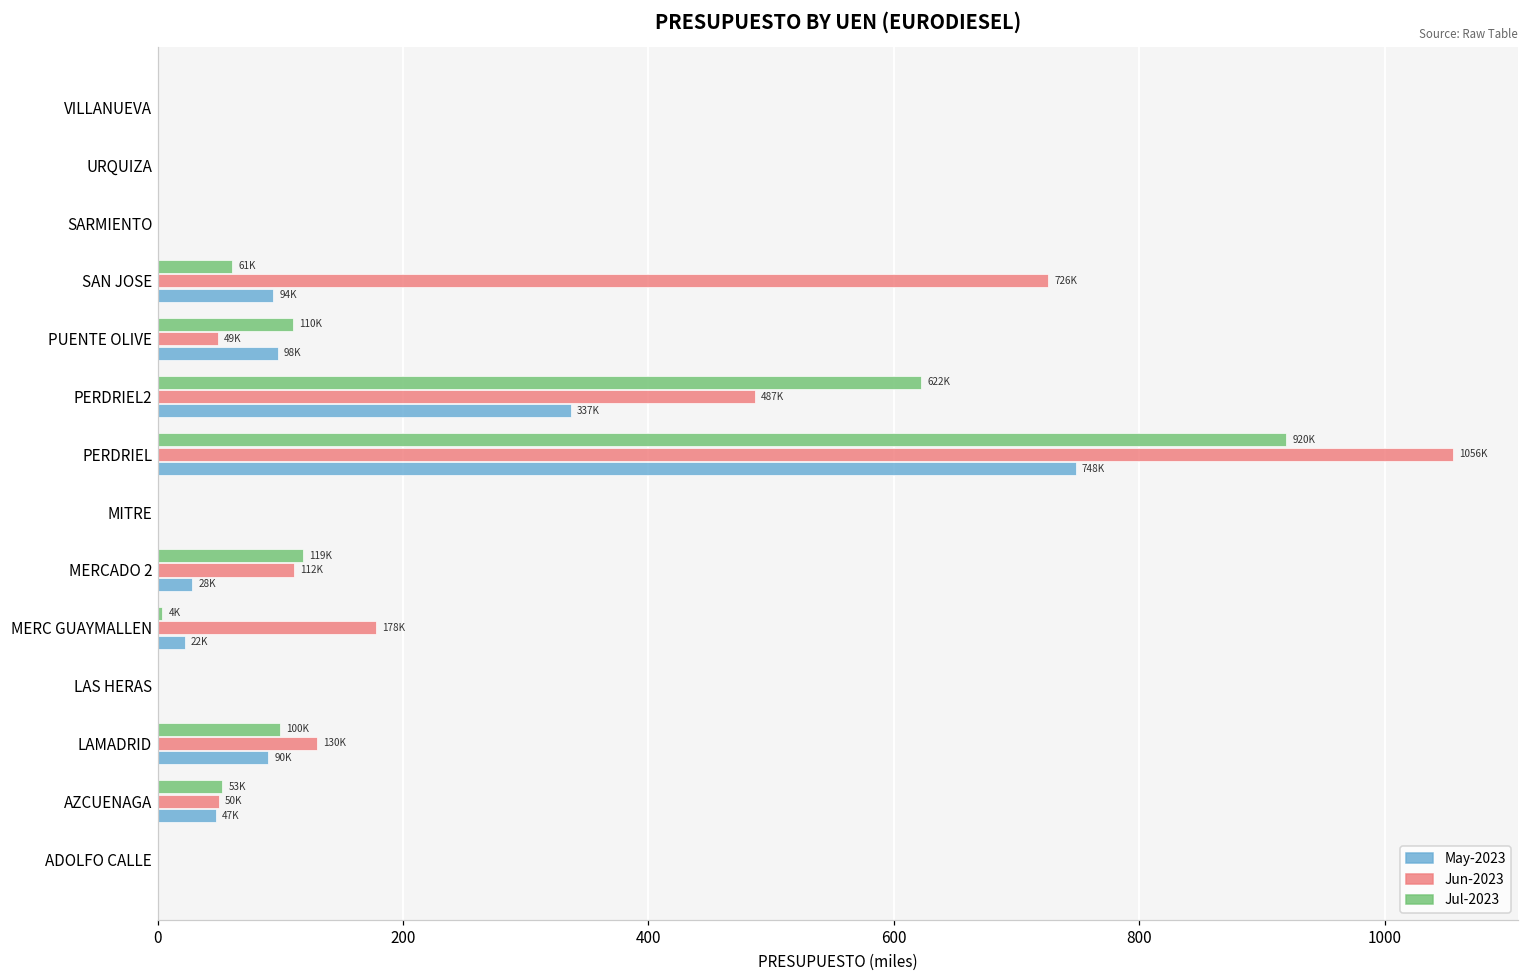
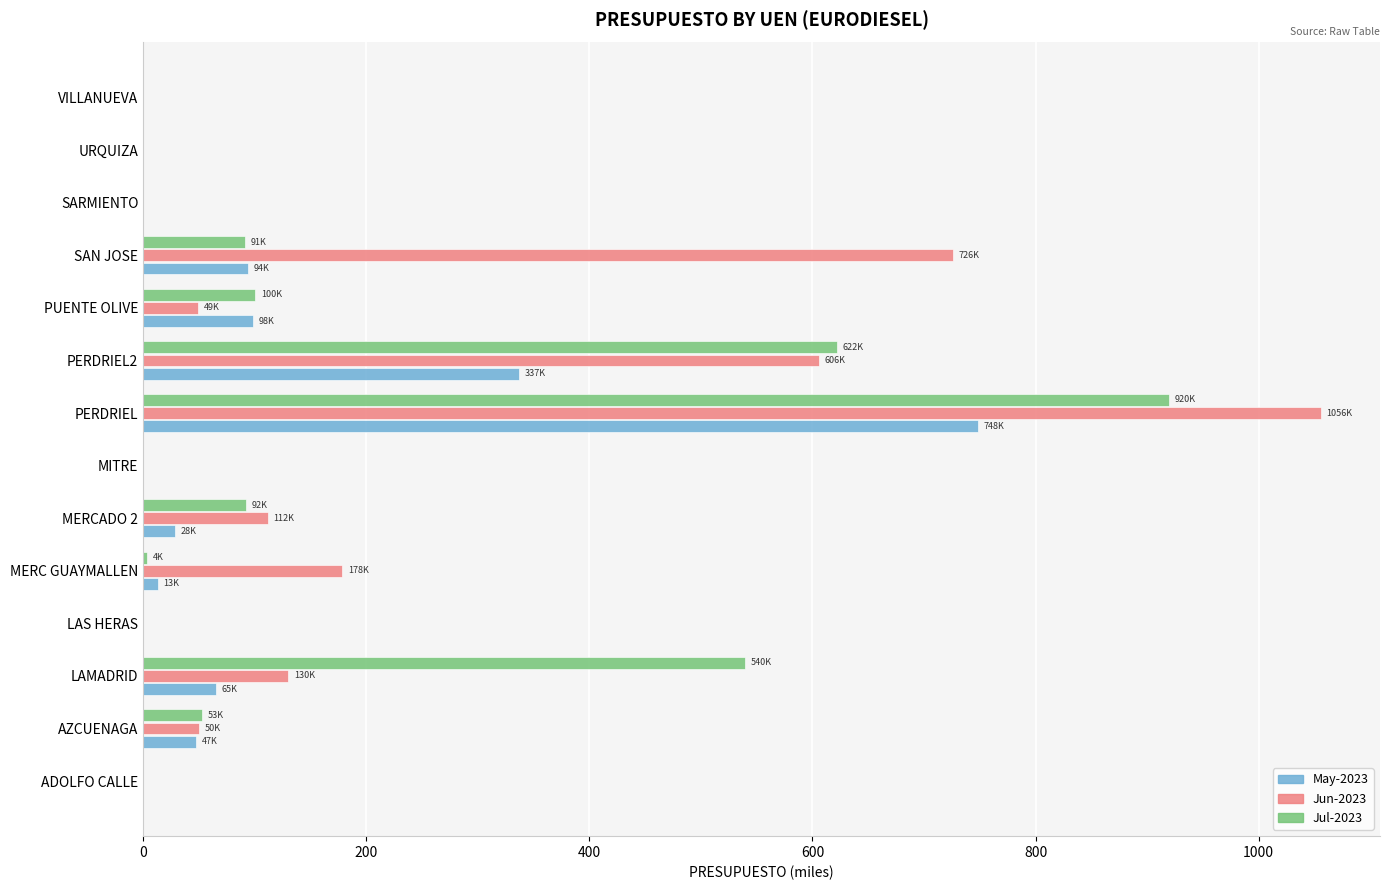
  {
    "May-2023": {
      "SAN JOSE": "94K",
      "PUENTE OLIVE": "98K",
      "PERDRIEL2": "337K",
      "PERDRIEL": "748K",
      "MERCADO 2": "28K",
-     "MERC GUAYMALLEN": "22K",
-     "LAMADRID": "90K",
+     "MERC GUAYMALLEN": "13K",
+     "LAMADRID": "65K",
      "AZCUENAGA": "47K"
    },
    "Jun-2023": {
      "SAN JOSE": "726K",
      "PUENTE OLIVE": "49K",
-     "PERDRIEL2": "487K",
+     "PERDRIEL2": "606K",
      "PERDRIEL": "1056K",
      "MERCADO 2": "112K",
      "MERC GUAYMALLEN": "178K",
      "LAMADRID": "130K",
      "AZCUENAGA": "50K"
    },
    "Jul-2023": {
-     "SAN JOSE": "61K",
-     "PUENTE OLIVE": "110K",
+     "SAN JOSE": "91K",
+     "PUENTE OLIVE": "100K",
      "PERDRIEL2": "622K",
      "PERDRIEL": "920K",
-     "MERCADO 2": "119K",
+     "MERCADO 2": "92K",
      "MERC GUAYMALLEN": "4K",
-     "LAMADRID": "100K",
+     "LAMADRID": "540K",
      "AZCUENAGA": "53K"
    }
  }
